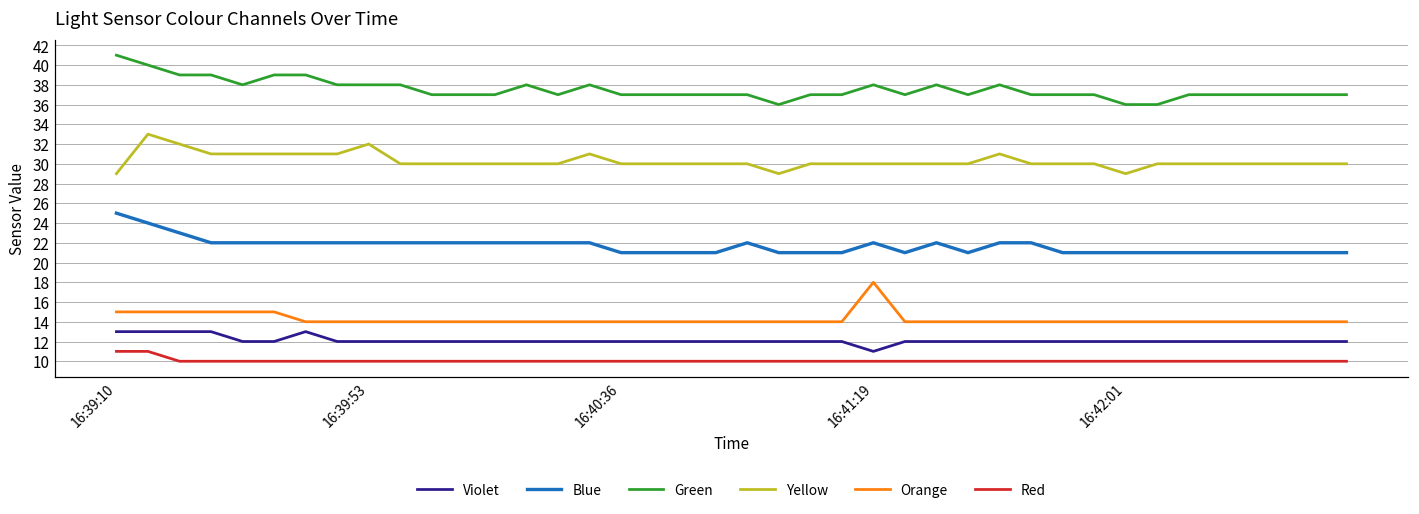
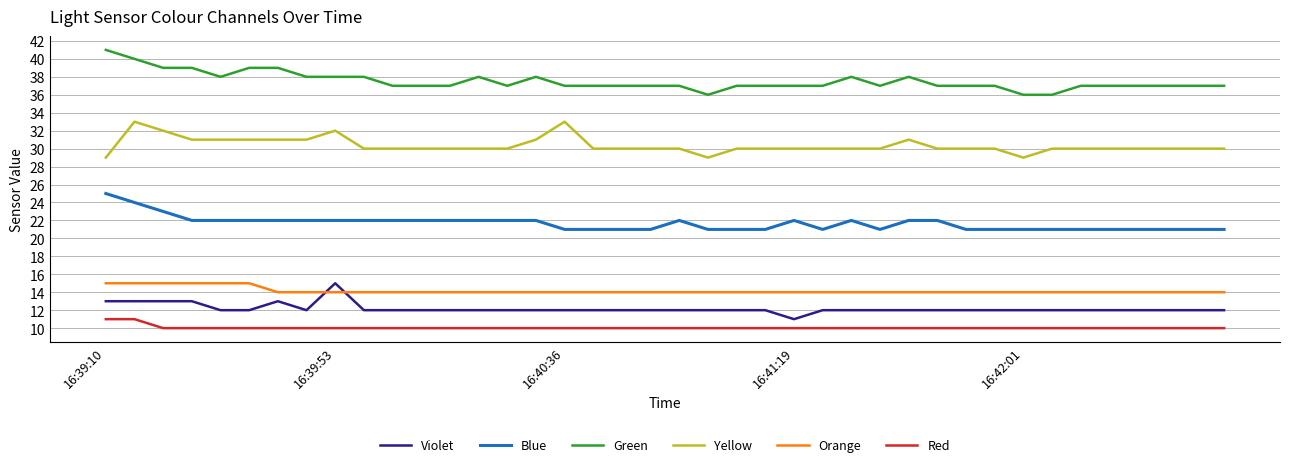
  {
    "Violet": {
      "16:39:10": 13,
-     "16:39:53": 12,
+     "16:39:53": 15,
      "16:40:36": 12,
      "16:41:19": 11,
      "16:42:01": 12
    },
    "Blue": {
      "16:39:10": 25,
      "16:39:53": 22,
      "16:40:36": 21,
      "16:41:19": 22,
      "16:42:01": 21
    },
    "Green": {
      "16:39:10": 41,
      "16:39:53": 38,
      "16:40:36": 37,
-     "16:41:19": 38,
+     "16:41:19": 37,
      "16:42:01": 36
    },
    "Yellow": {
      "16:39:10": 29,
      "16:39:53": 32,
-     "16:40:36": 30,
+     "16:40:36": 33,
      "16:41:19": 30,
      "16:42:01": 29
    },
    "Orange": {
      "16:39:10": 15,
      "16:39:53": 14,
      "16:40:36": 14,
-     "16:41:19": 18,
+     "16:41:19": 14,
      "16:42:01": 14
    },
    "Red": {
      "16:39:10": 11,
      "16:39:53": 10,
      "16:40:36": 10,
      "16:41:19": 10,
      "16:42:01": 10
    }
  }
